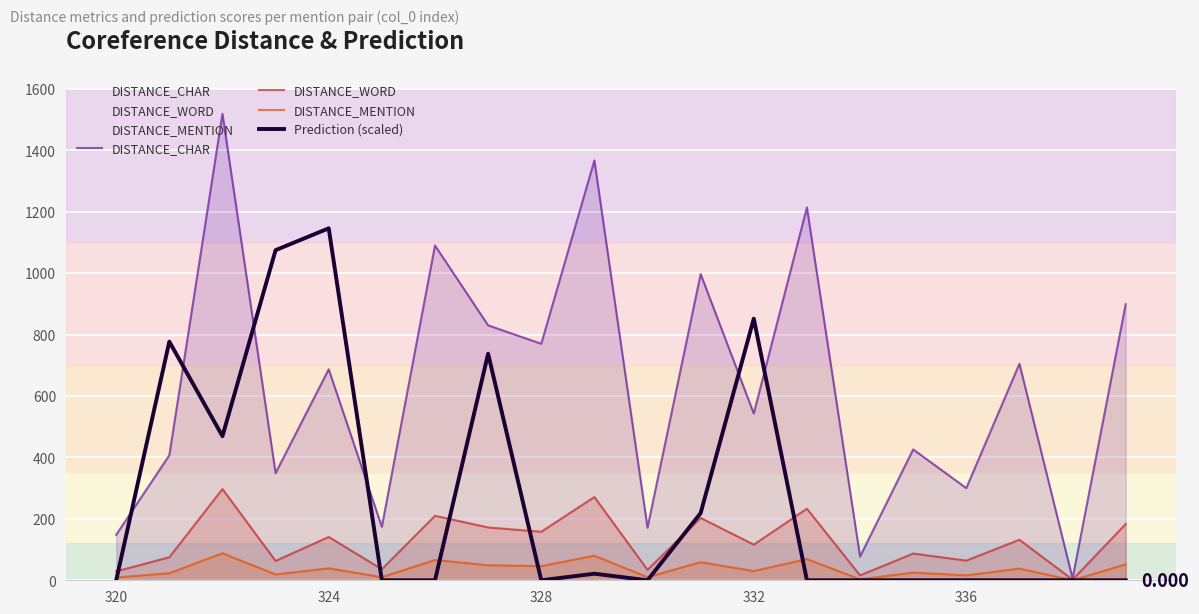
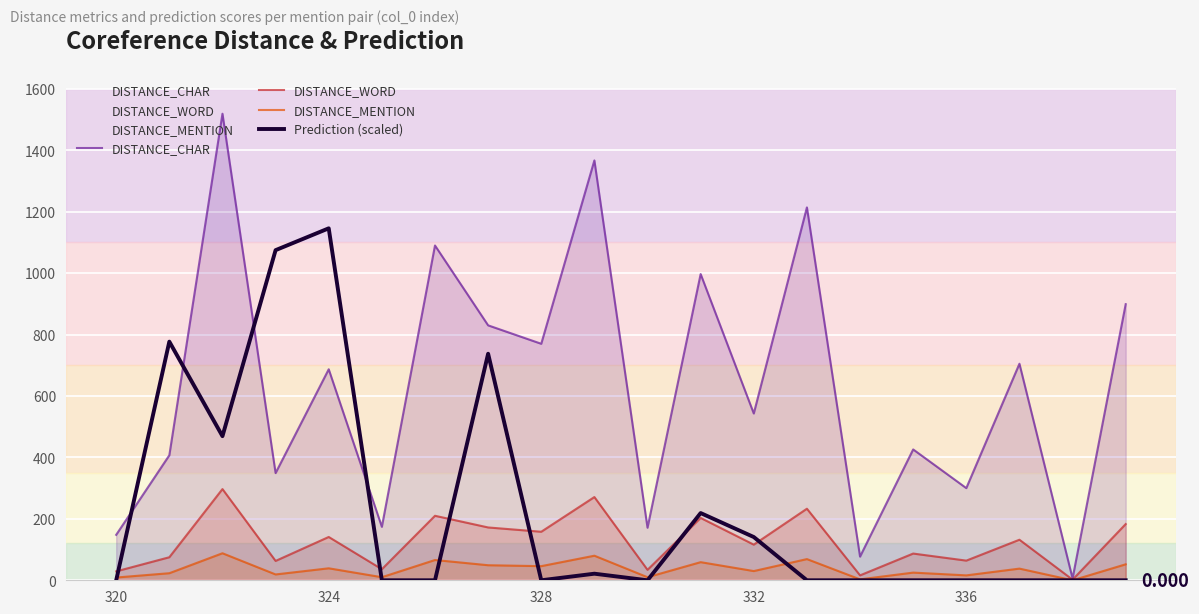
  {
    "Prediction (scaled)": {
      "320": 0,
      "324": 1150,
      "328": 0,
-     "332": 850,
+     "332": 140,
      "336": 0
    }
  }
